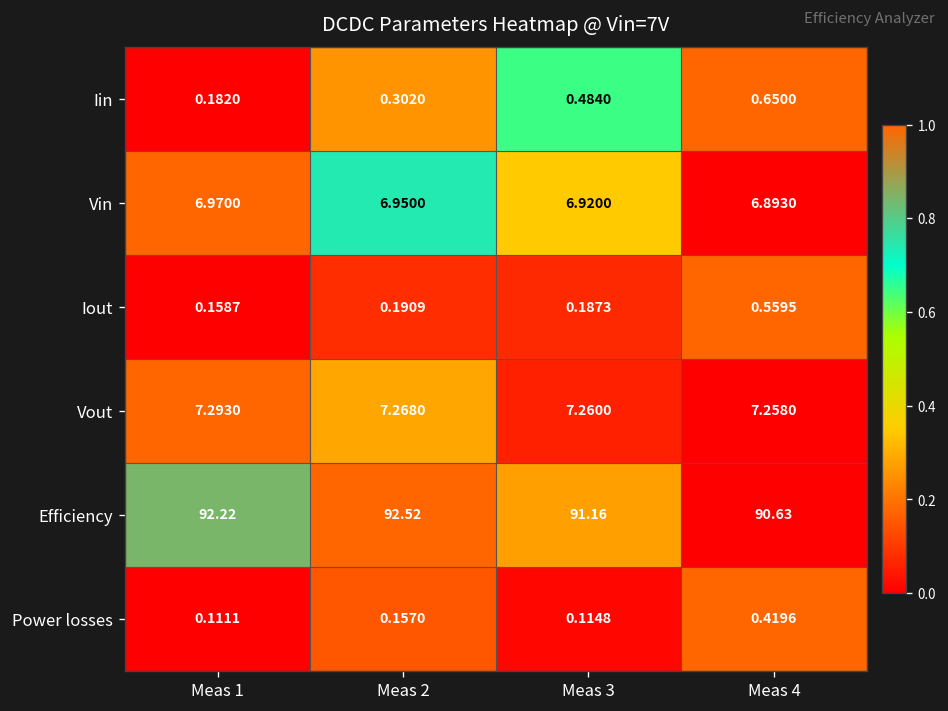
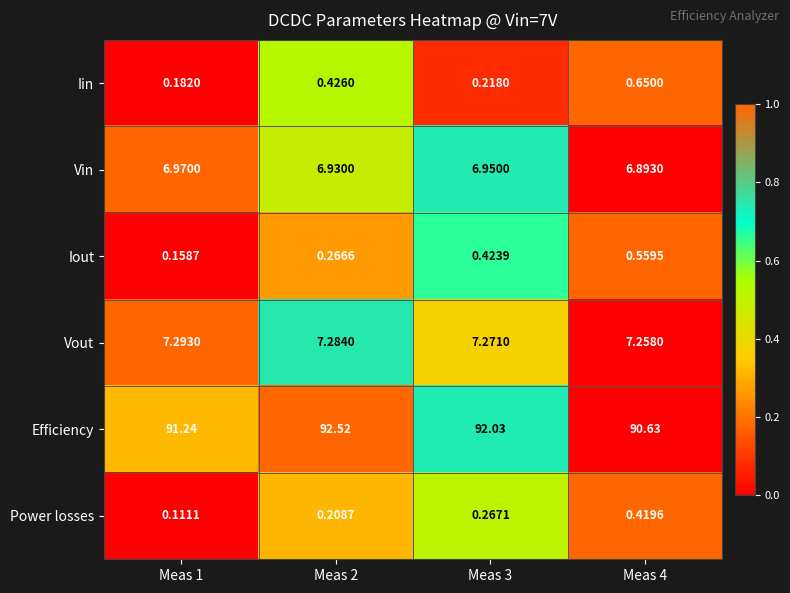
  {
    "Iin": {
      "Meas 1": 0.1820,
-     "Meas 2": 0.3020,
-     "Meas 3": 0.4840,
+     "Meas 2": 0.4260,
+     "Meas 3": 0.2180,
      "Meas 4": 0.6500
    },
    "Vin": {
      "Meas 1": 6.9700,
-     "Meas 2": 6.9500,
-     "Meas 3": 6.9200,
+     "Meas 2": 6.9300,
+     "Meas 3": 6.9500,
      "Meas 4": 6.8930
    },
    "Iout": {
      "Meas 1": 0.1587,
-     "Meas 2": 0.1909,
-     "Meas 3": 0.1873,
+     "Meas 2": 0.2666,
+     "Meas 3": 0.4239,
      "Meas 4": 0.5595
    },
    "Vout": {
      "Meas 1": 7.2930,
-     "Meas 2": 7.2680,
-     "Meas 3": 7.2600,
+     "Meas 2": 7.2840,
+     "Meas 3": 7.2710,
      "Meas 4": 7.2580
    },
    "Efficiency": {
-     "Meas 1": 92.22,
+     "Meas 1": 91.24,
      "Meas 2": 92.52,
-     "Meas 3": 91.16,
+     "Meas 3": 92.03,
      "Meas 4": 90.63
    },
    "Power losses": {
      "Meas 1": 0.1111,
-     "Meas 2": 0.1570,
-     "Meas 3": 0.1148,
+     "Meas 2": 0.2087,
+     "Meas 3": 0.2671,
      "Meas 4": 0.4196
    }
  }
